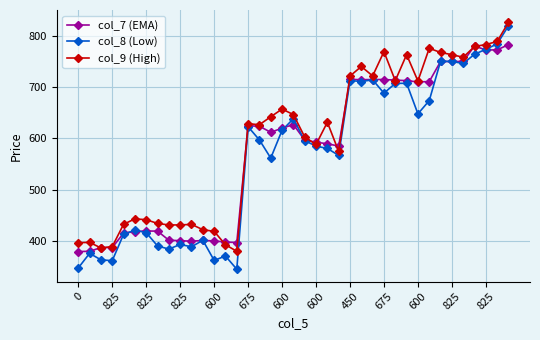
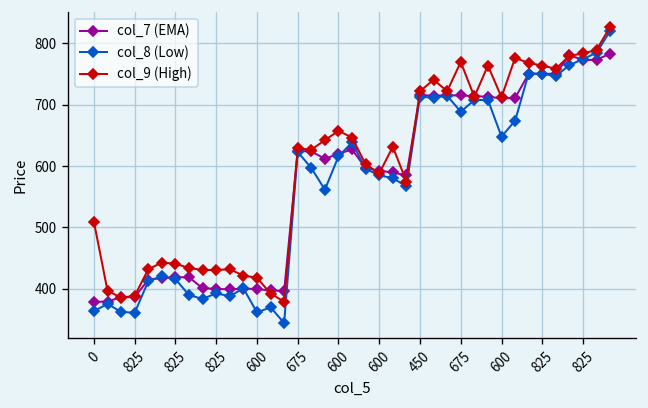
  {
    "col_7 (EMA)": {
      "0": 380
    },
    "col_8 (Low)": {
-     "0": 350
+     "0": 360
    },
    "col_9 (High)": {
-     "0": 400,
+     "0": 510,
      "450": 720
    }
  }
